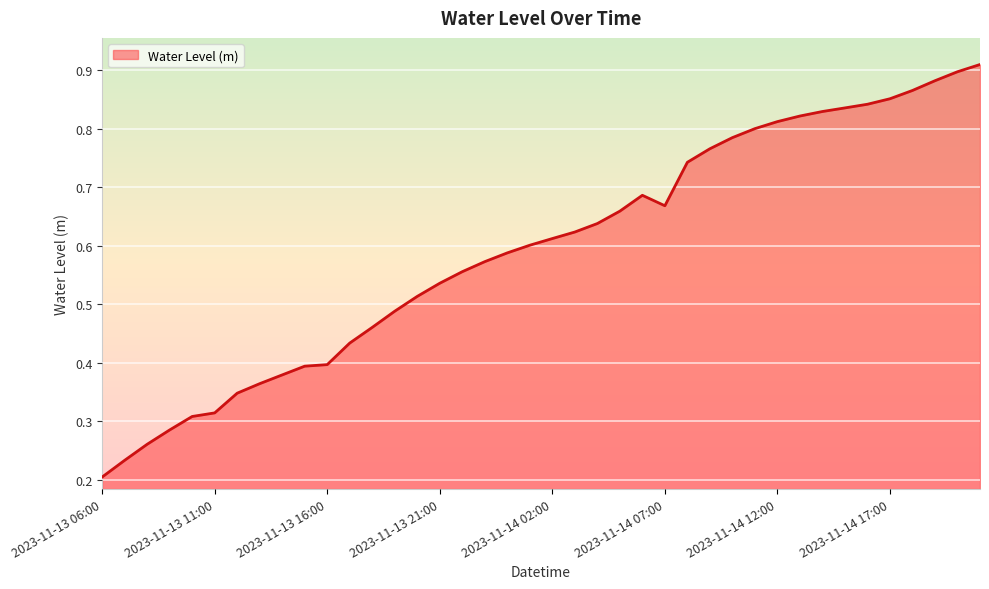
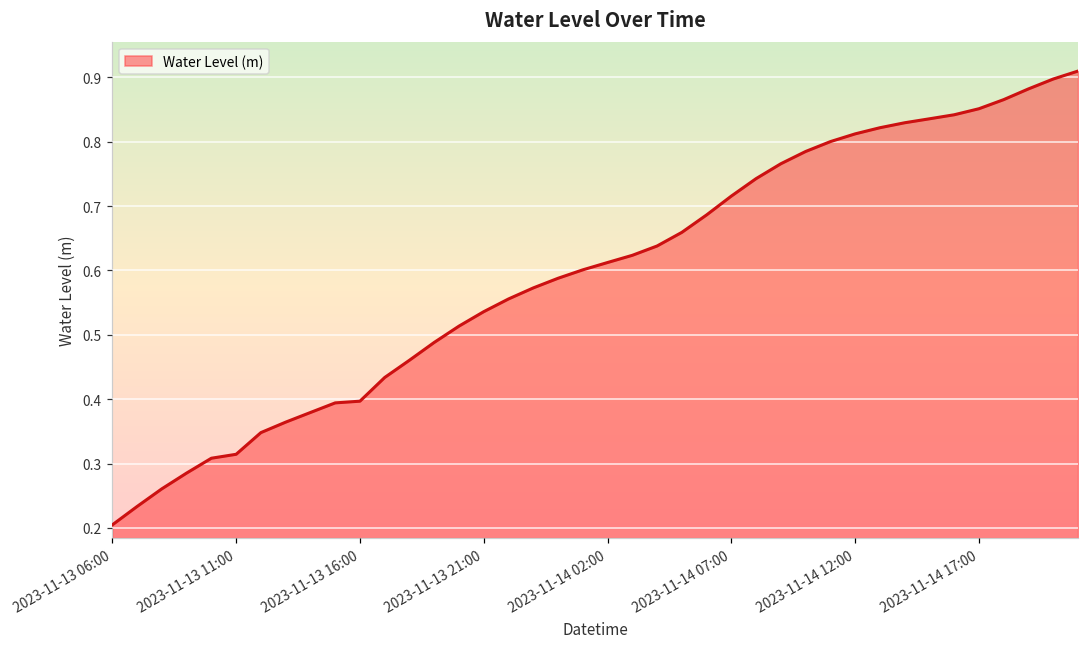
  {
    "2023-11-13 06:00": 0.20,
    "2023-11-13 11:00": 0.31,
    "2023-11-13 16:00": 0.40,
    "2023-11-13 21:00": 0.54,
    "2023-11-14 02:00": 0.61,
-   "2023-11-14 07:00": 0.67,
+   "2023-11-14 07:00": 0.72,
    "2023-11-14 12:00": 0.81,
    "2023-11-14 17:00": 0.85
  }
